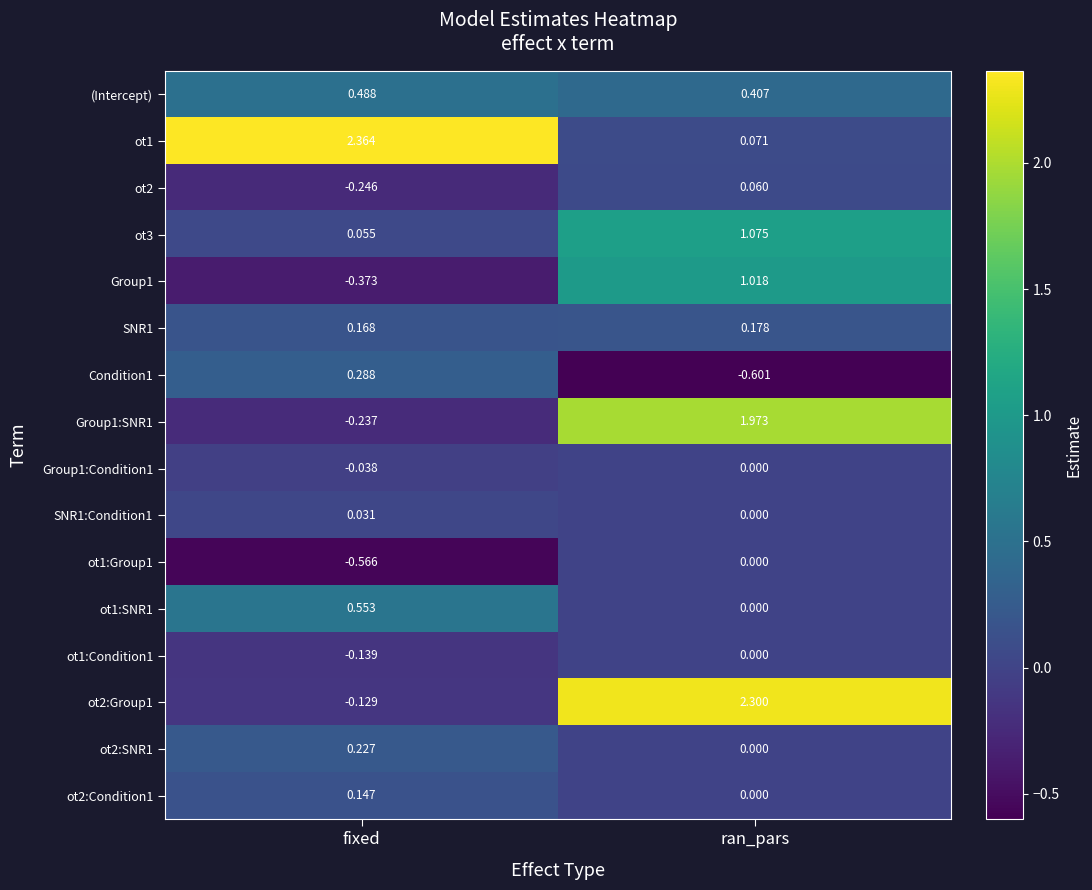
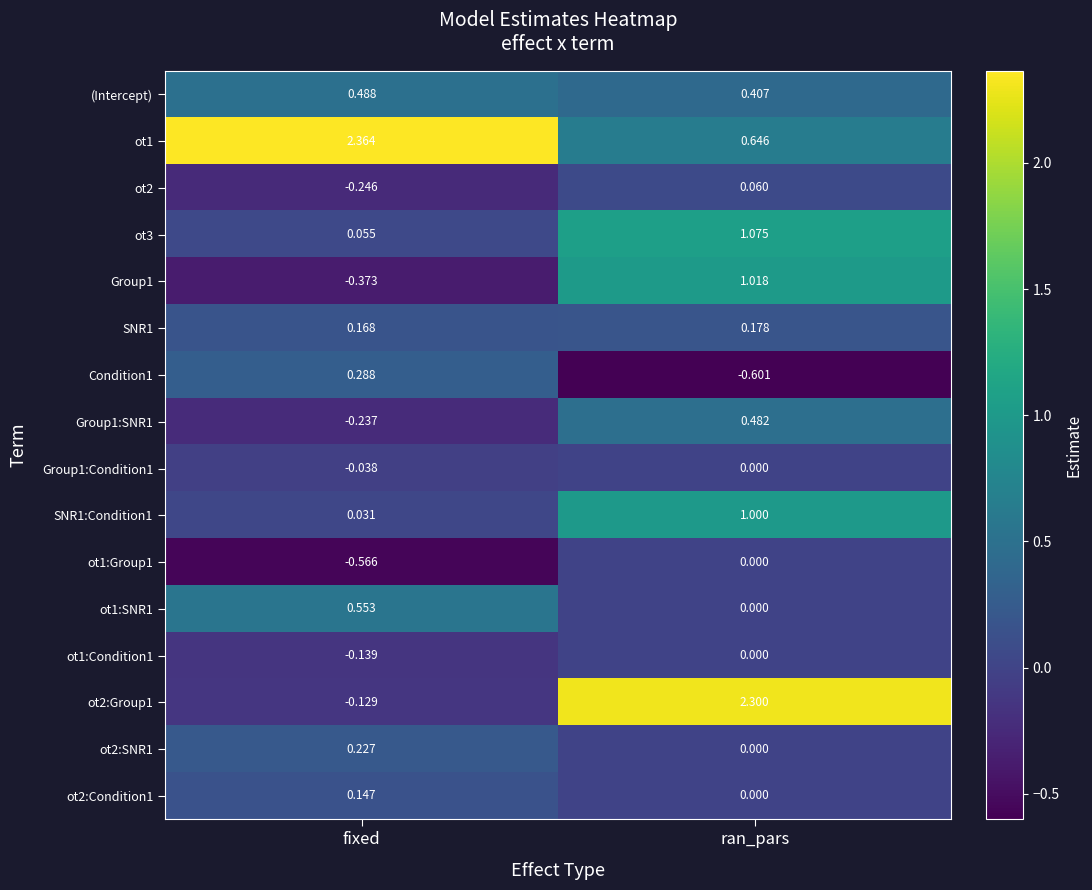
  {
    "(Intercept)": {
      "fixed": 0.488,
      "ran_pars": 0.407
    },
    "ot1": {
      "fixed": 2.364,
-     "ran_pars": 0.071
+     "ran_pars": 0.646
    },
    "ot2": {
      "fixed": -0.246,
      "ran_pars": 0.060
    },
    "ot3": {
      "fixed": 0.055,
      "ran_pars": 1.075
    },
    "Group1": {
      "fixed": -0.373,
      "ran_pars": 1.018
    },
    "SNR1": {
      "fixed": 0.168,
      "ran_pars": 0.178
    },
    "Condition1": {
      "fixed": 0.288,
      "ran_pars": -0.601
    },
    "Group1:SNR1": {
      "fixed": -0.237,
-     "ran_pars": 1.973
+     "ran_pars": 0.482
    },
    "Group1:Condition1": {
      "fixed": -0.038,
      "ran_pars": 0.000
    },
    "SNR1:Condition1": {
      "fixed": 0.031,
-     "ran_pars": 0.000
+     "ran_pars": 1.000
    },
    "ot1:Group1": {
      "fixed": -0.566,
      "ran_pars": 0.000
    },
    "ot1:SNR1": {
      "fixed": 0.553,
      "ran_pars": 0.000
    },
    "ot1:Condition1": {
      "fixed": -0.139,
      "ran_pars": 0.000
    },
    "ot2:Group1": {
      "fixed": -0.129,
      "ran_pars": 2.300
    },
    "ot2:SNR1": {
      "fixed": 0.227,
      "ran_pars": 0.000
    },
    "ot2:Condition1": {
      "fixed": 0.147,
      "ran_pars": 0.000
    }
  }
